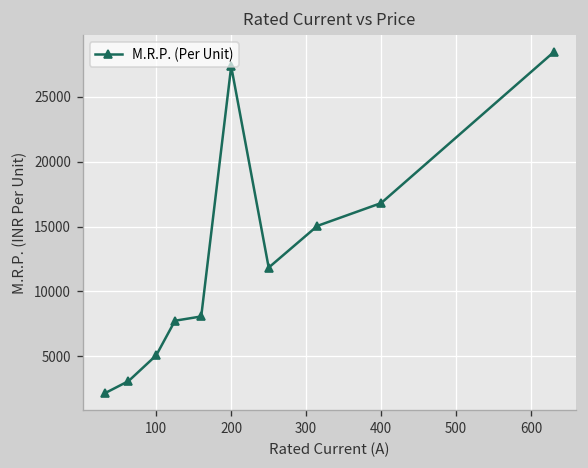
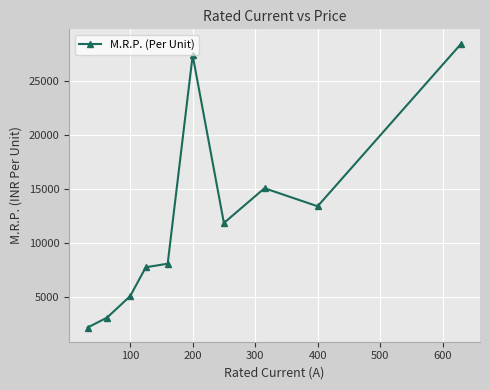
  {
    "100": 5100,
    "200": 27400,
-   "400": 16800
+   "400": 13400
  }
